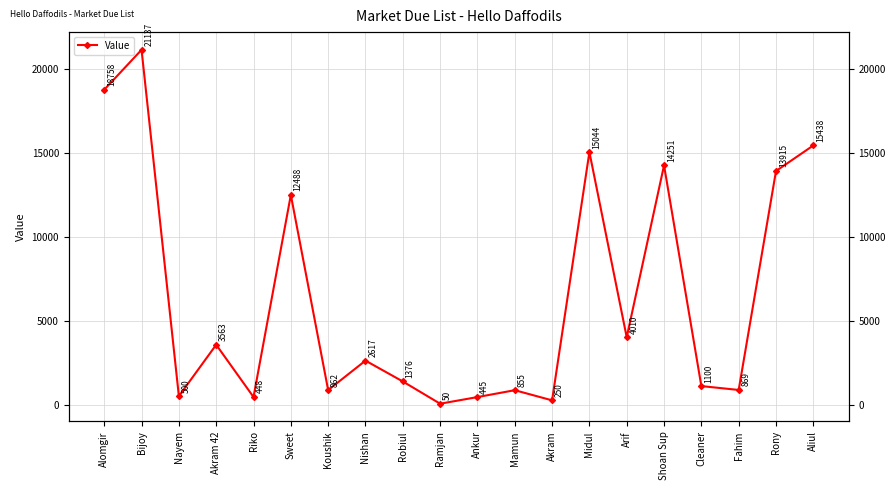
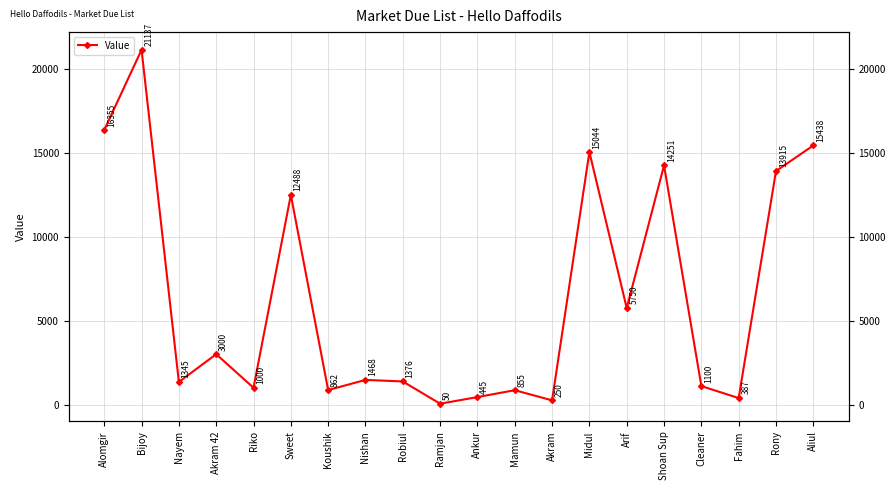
  {
-   "Alomgir": 18758,
+   "Alomgir": 16355,
    "Bijoy": 21137,
-   "Nayem": 500,
-   "Akram 42": 3563,
-   "Riko": 448,
+   "Nayem": 1345,
+   "Akram 42": 3000,
+   "Riko": 1000,
    "Sweet": 12488,
    "Koushik": 862,
-   "Nishan": 2617,
+   "Nishan": 1468,
    "Robiul": 1376,
    "Ramjan": 50,
    "Ankur": 445,
    "Mamun": 855,
    "Akram": 250,
    "Midul": 15044,
-   "Arif": 4010,
+   "Arif": 5750,
    "Shoan Sup": 14251,
    "Cleaner": 1100,
-   "Fahim": 869,
+   "Fahim": 387,
    "Rony": 13915,
    "Aliul": 15438
  }
